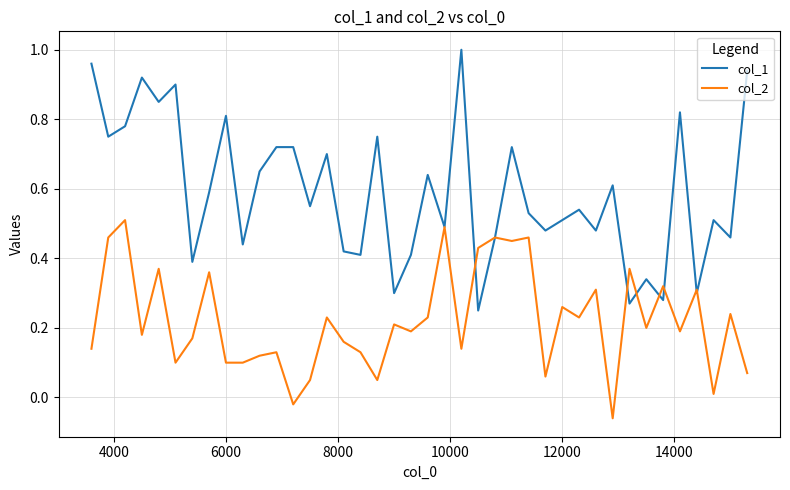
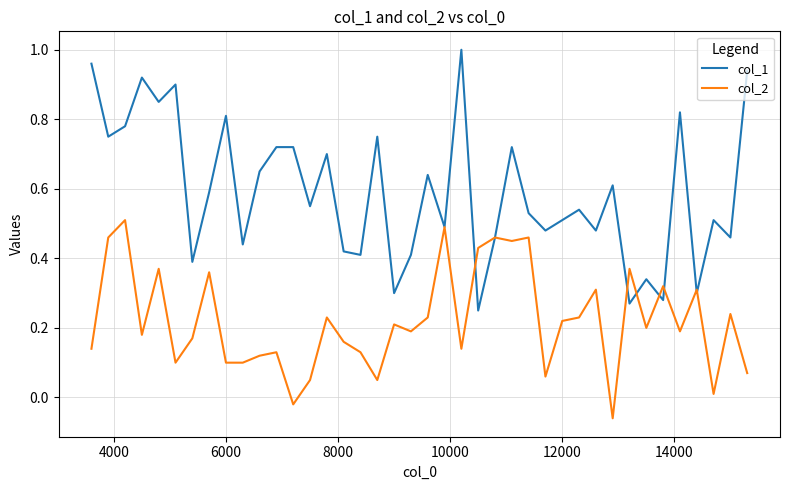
  {
    "col_1": {
      "6000": 0.81,
      "12000": 0.51
    },
    "col_2": {
      "6000": 0.10,
-     "12000": 0.26
+     "12000": 0.22
    }
  }
